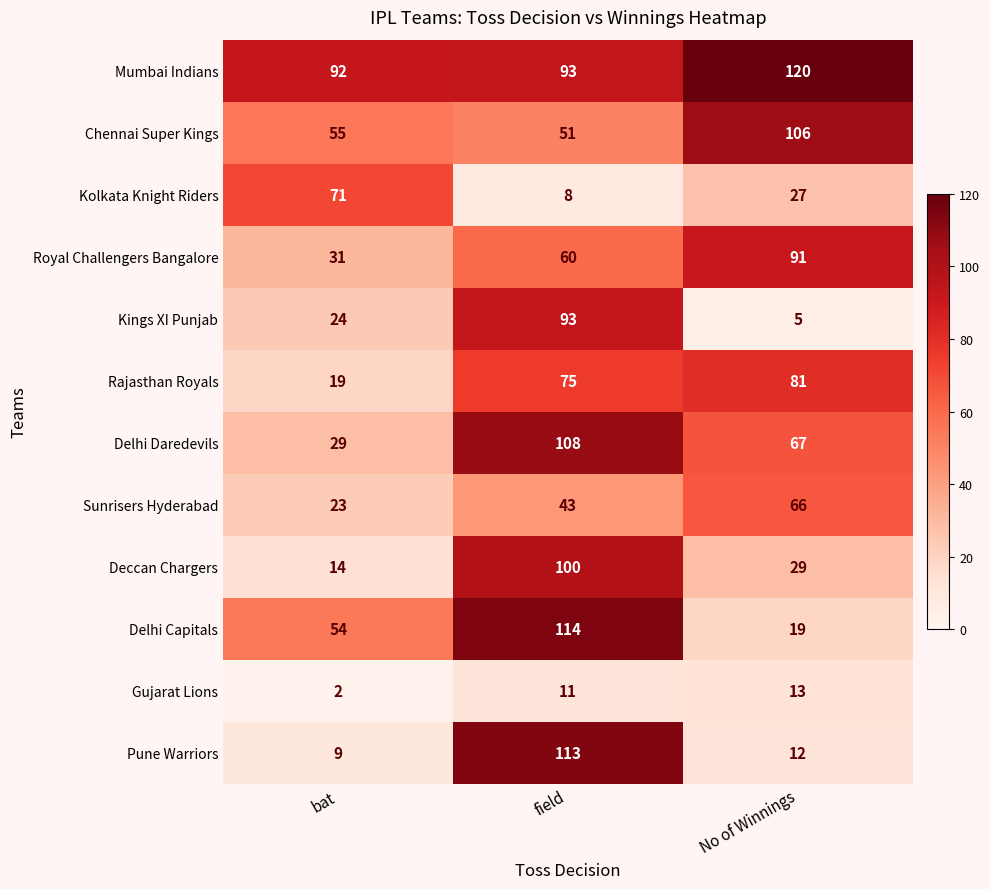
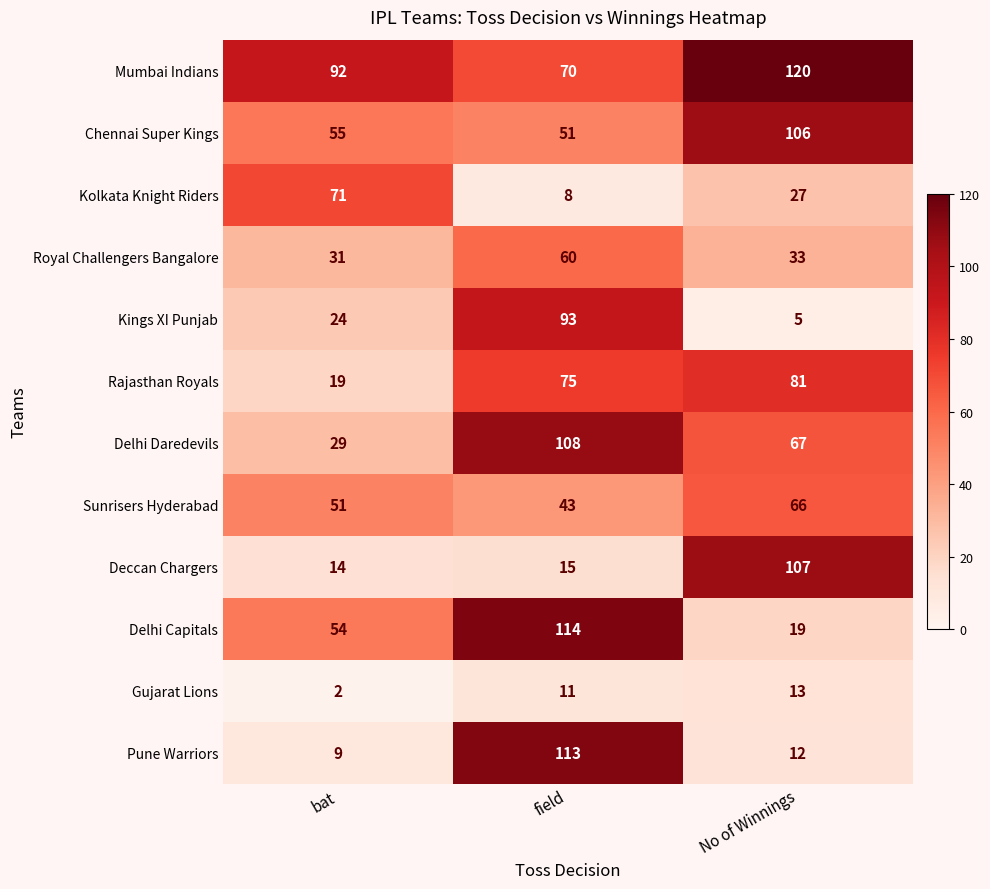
  {
    "Mumbai Indians": {
      "bat": 92,
-     "field": 93,
+     "field": 70,
      "No of Winnings": 120
    },
    "Chennai Super Kings": {
      "bat": 55,
      "field": 51,
      "No of Winnings": 106
    },
    "Kolkata Knight Riders": {
      "bat": 71,
      "field": 8,
      "No of Winnings": 27
    },
    "Royal Challengers Bangalore": {
      "bat": 31,
      "field": 60,
-     "No of Winnings": 91
+     "No of Winnings": 33
    },
    "Kings XI Punjab": {
      "bat": 24,
      "field": 93,
      "No of Winnings": 5
    },
    "Rajasthan Royals": {
      "bat": 19,
      "field": 75,
      "No of Winnings": 81
    },
    "Delhi Daredevils": {
      "bat": 29,
      "field": 108,
      "No of Winnings": 67
    },
    "Sunrisers Hyderabad": {
-     "bat": 23,
+     "bat": 51,
      "field": 43,
      "No of Winnings": 66
    },
    "Deccan Chargers": {
      "bat": 14,
-     "field": 100,
-     "No of Winnings": 29
+     "field": 15,
+     "No of Winnings": 107
    },
    "Delhi Capitals": {
      "bat": 54,
      "field": 114,
      "No of Winnings": 19
    },
    "Gujarat Lions": {
      "bat": 2,
      "field": 11,
      "No of Winnings": 13
    },
    "Pune Warriors": {
      "bat": 9,
      "field": 113,
      "No of Winnings": 12
    }
  }
